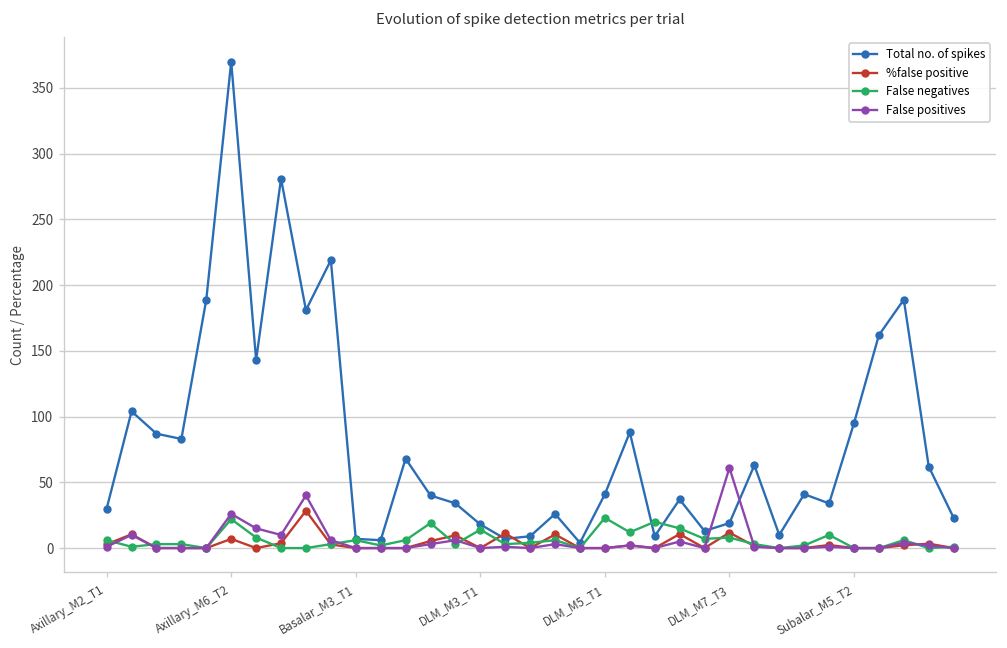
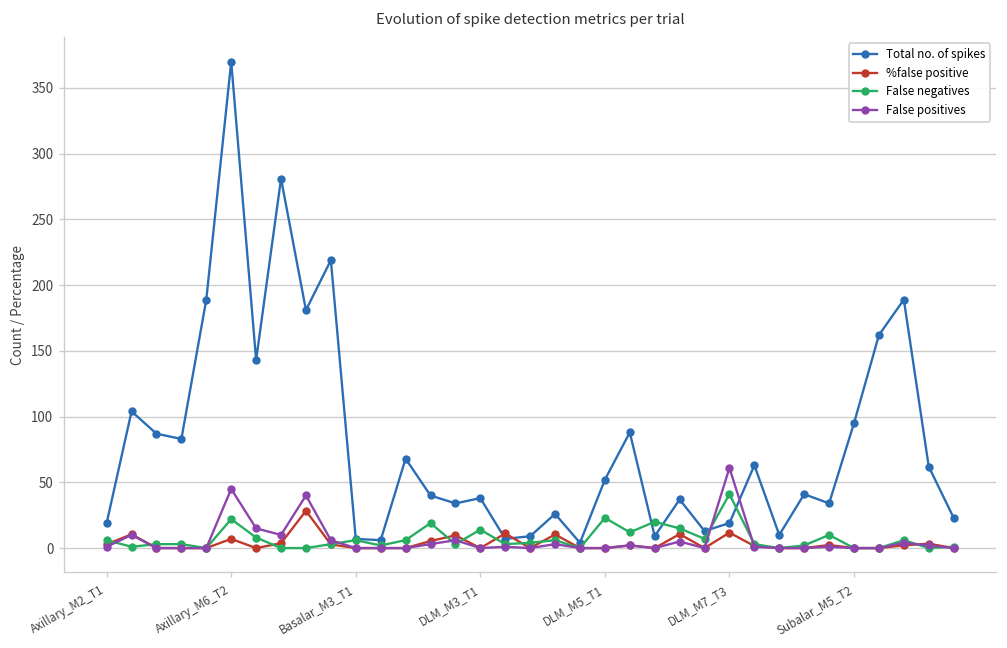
  {
    "Total no. of spikes": {
-     "Axillary_M2_T1": 30,
+     "Axillary_M2_T1": 19,
      "Axillary_M6_T2": 370,
-     "DLM_M3_T1": 18,
-     "DLM_M5_T1": 41,
+     "DLM_M3_T1": 38,
+     "DLM_M5_T1": 52,
      "DLM_M7_T3": 19,
      "Subalar_M5_T2": 95
    },
    "%false positive": {
      "Axillary_M6_T2": 7,
      "DLM_M7_T3": 12
    },
    "False negatives": {
      "Axillary_M2_T1": 6,
      "Axillary_M6_T2": 22,
      "DLM_M3_T1": 14,
      "DLM_M5_T1": 23,
-     "DLM_M7_T3": 8
+     "DLM_M7_T3": 41
    },
    "False positives": {
-     "Axillary_M6_T2": 26,
+     "Axillary_M6_T2": 45,
      "DLM_M7_T3": 61
    }
  }
